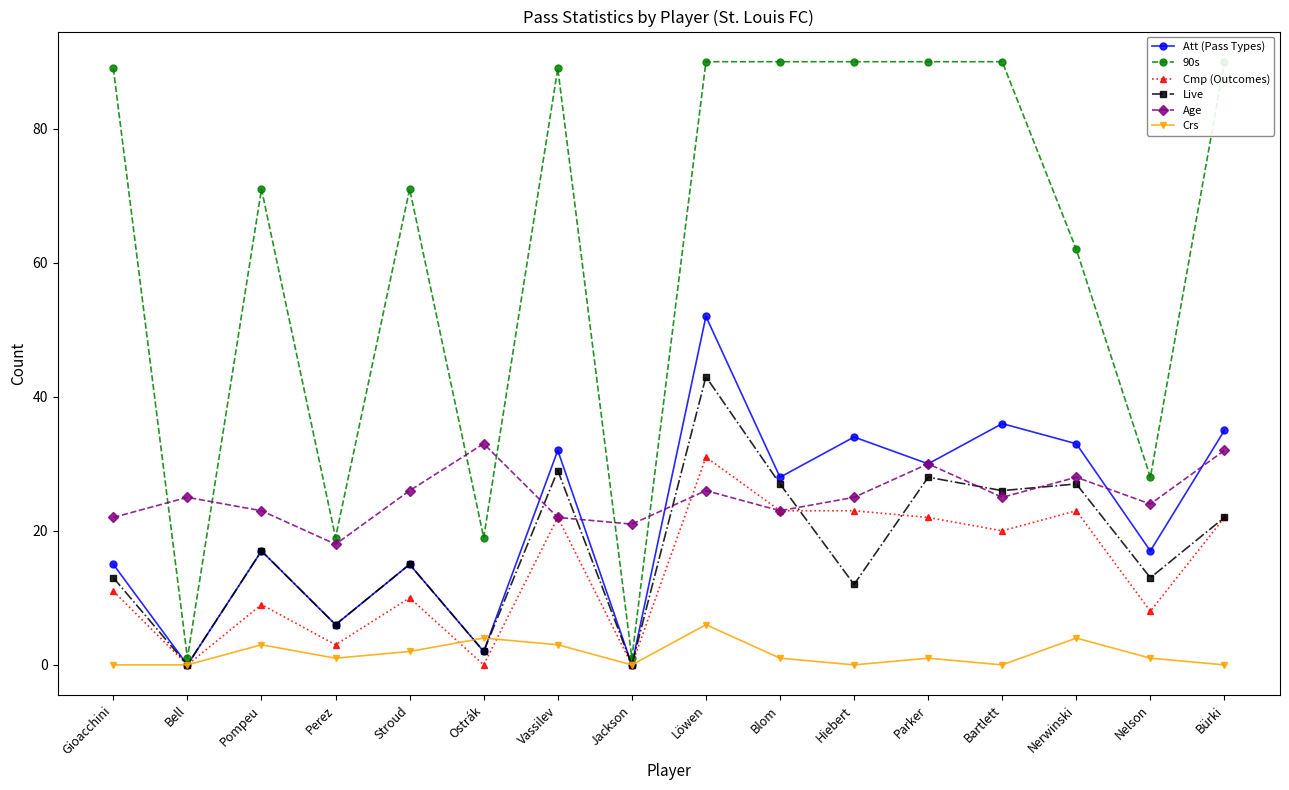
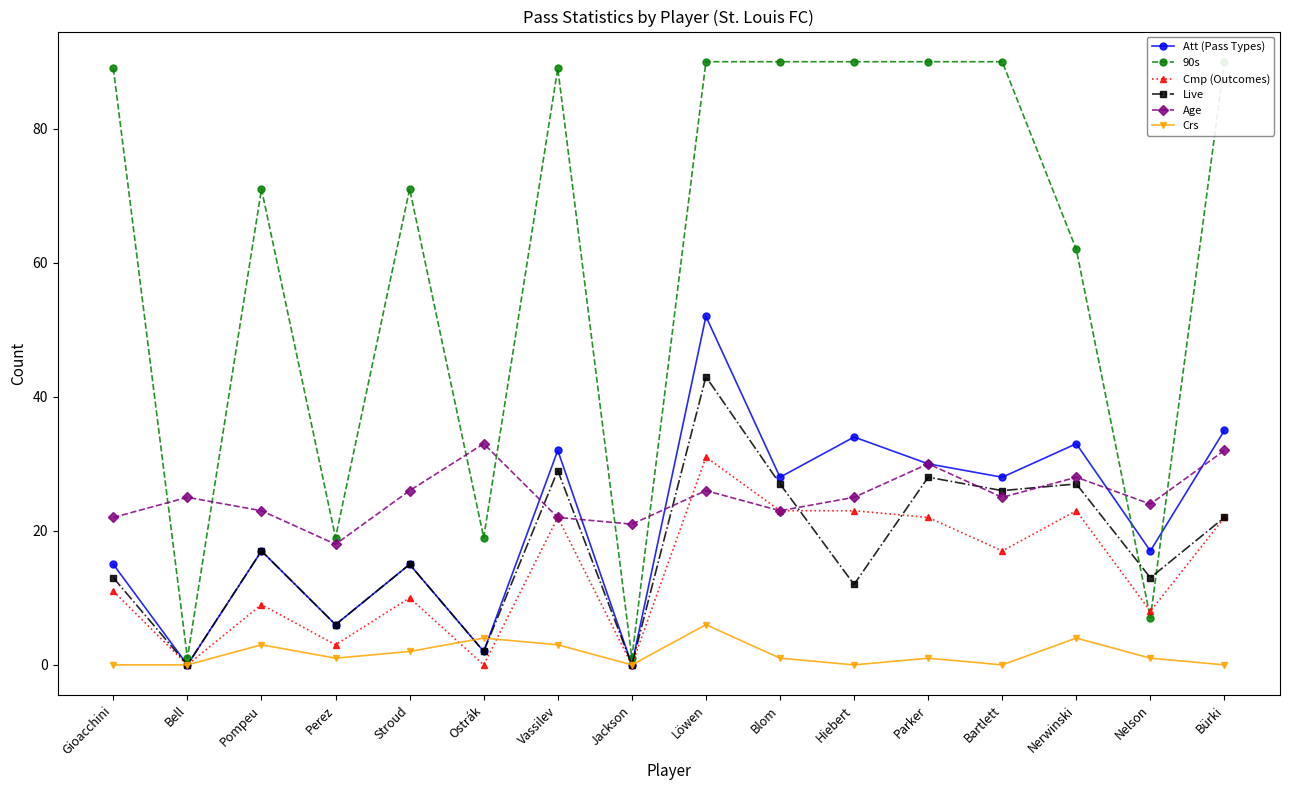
  {
    "Att (Pass Types)": {
      "Gioacchini": 15,
      "Vassilev": 32,
      "Löwen": 52,
      "Blom": 28,
      "Hiebert": 34,
-     "Bartlett": 36,
+     "Bartlett": 28,
      "Nerwinski": 33,
      "Nelson": 17,
      "Bürki": 35
    },
    "90s": {
      "Gioacchini": 89,
      "Bell": 1,
      "Pompeu": 71,
      "Perez": 19,
      "Stroud": 71,
      "Ostrák": 19,
      "Vassilev": 89,
      "Jackson": 1,
      "Löwen": 90,
      "Blom": 90,
      "Hiebert": 90,
      "Parker": 90,
      "Bartlett": 90,
      "Nerwinski": 62,
-     "Nelson": 28
+     "Nelson": 7
    },
    "Cmp (Outcomes)": {
      "Gioacchini": 11,
      "Pompeu": 9,
      "Perez": 3,
      "Stroud": 10,
      "Ostrák": 0,
      "Löwen": 31,
      "Hiebert": 23,
      "Parker": 22,
-     "Bartlett": 20,
+     "Bartlett": 17,
      "Nerwinski": 23,
      "Nelson": 8
    },
    "Live": {
      "Gioacchini": 13,
      "Vassilev": 29,
      "Löwen": 43,
      "Blom": 27,
      "Hiebert": 12,
      "Parker": 28,
      "Bartlett": 26,
      "Nerwinski": 27,
      "Nelson": 13
    },
    "Age": {
      "Gioacchini": 22,
      "Bell": 25,
      "Pompeu": 23,
      "Perez": 18,
      "Stroud": 26,
      "Ostrák": 33,
      "Jackson": 21,
      "Löwen": 26,
      "Hiebert": 25,
      "Bartlett": 25,
      "Nerwinski": 28,
      "Nelson": 24,
      "Bürki": 32
    },
    "Crs": {
      "Gioacchini": 0,
      "Pompeu": 3,
      "Perez": 1,
      "Stroud": 2,
      "Ostrák": 4,
      "Vassilev": 3,
      "Löwen": 6,
      "Blom": 1,
      "Hiebert": 0,
      "Parker": 1,
      "Bartlett": 0,
      "Nerwinski": 4,
      "Nelson": 1,
      "Bürki": 0
    }
  }
